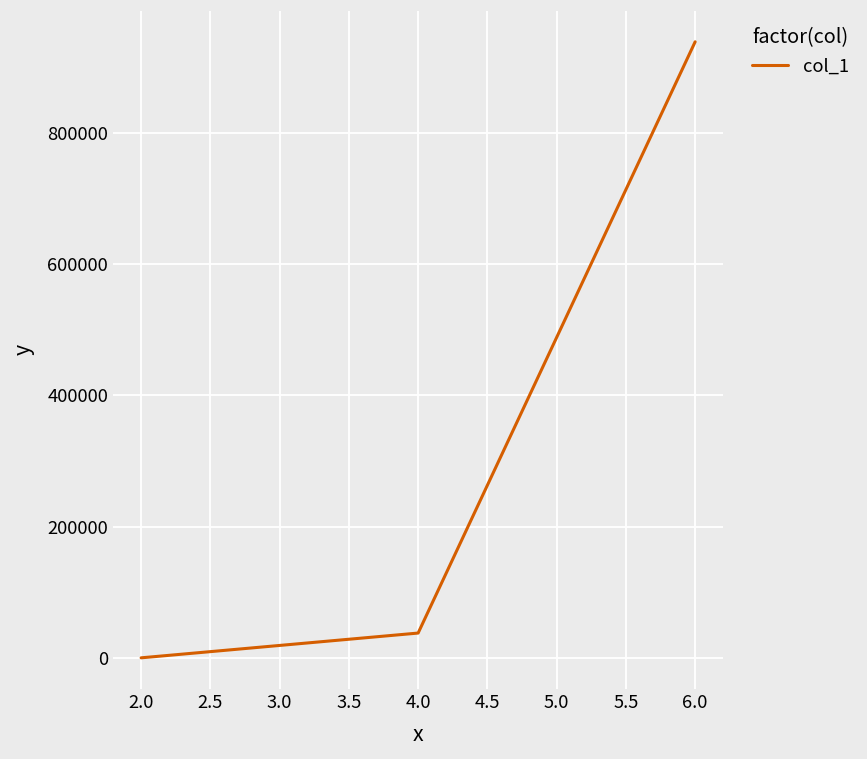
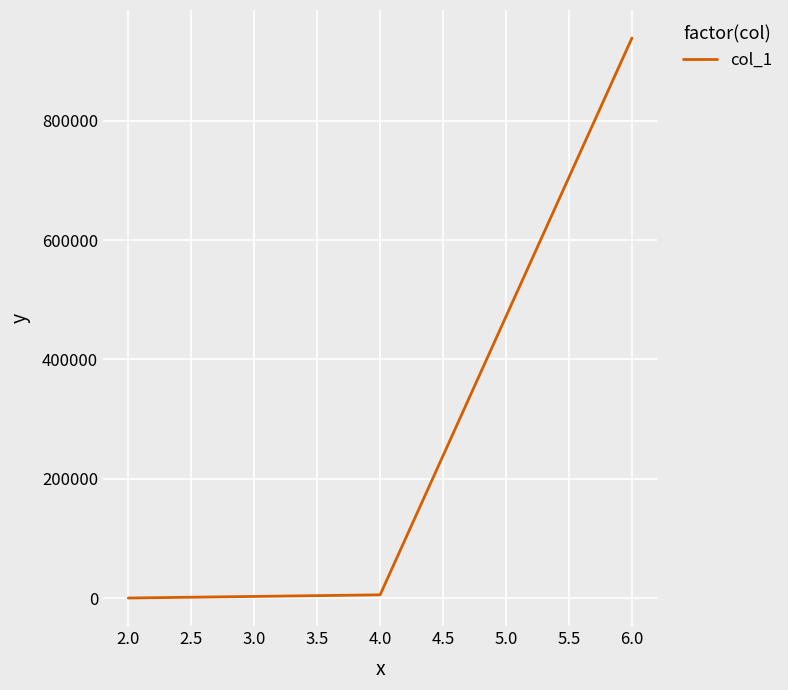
  {
    "2.0": 0,
-   "4.0": 40000,
+   "4.0": 10000,
    "6.0": 940000
  }
